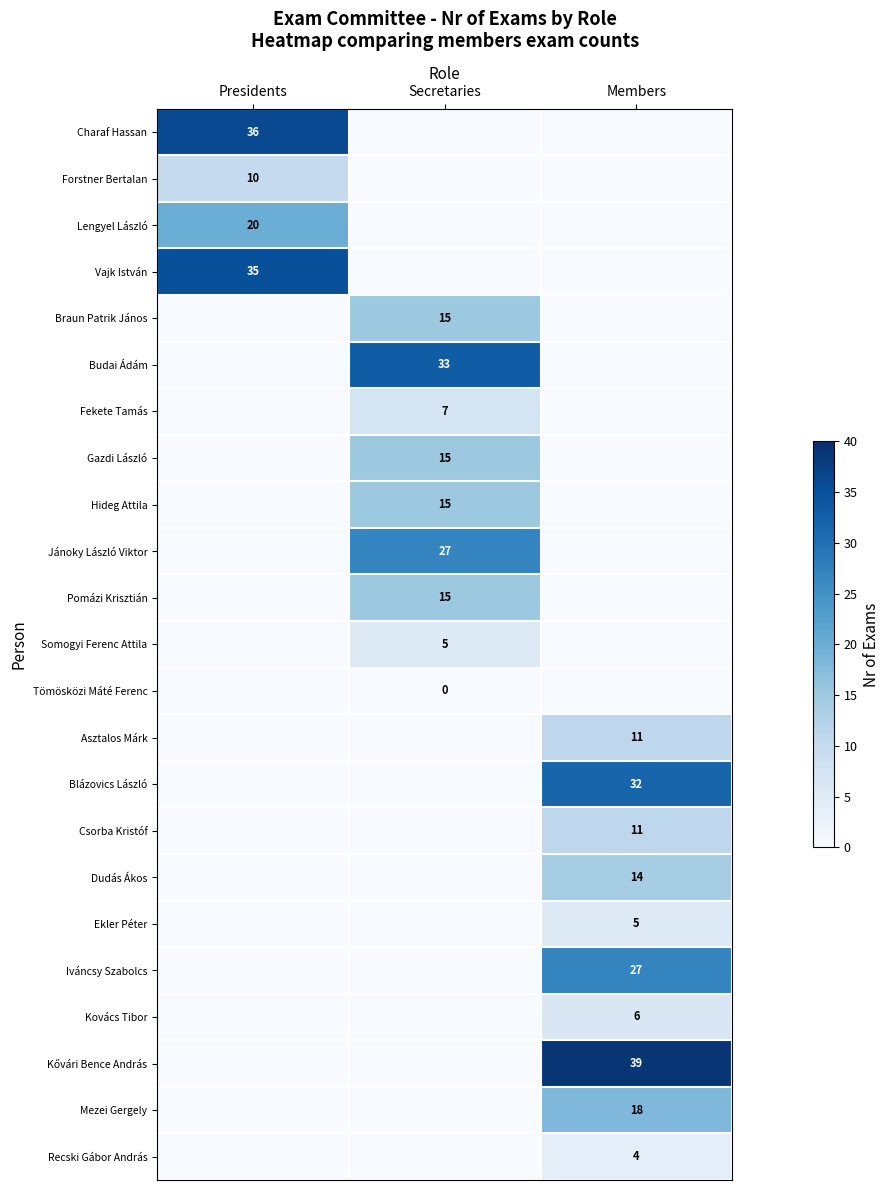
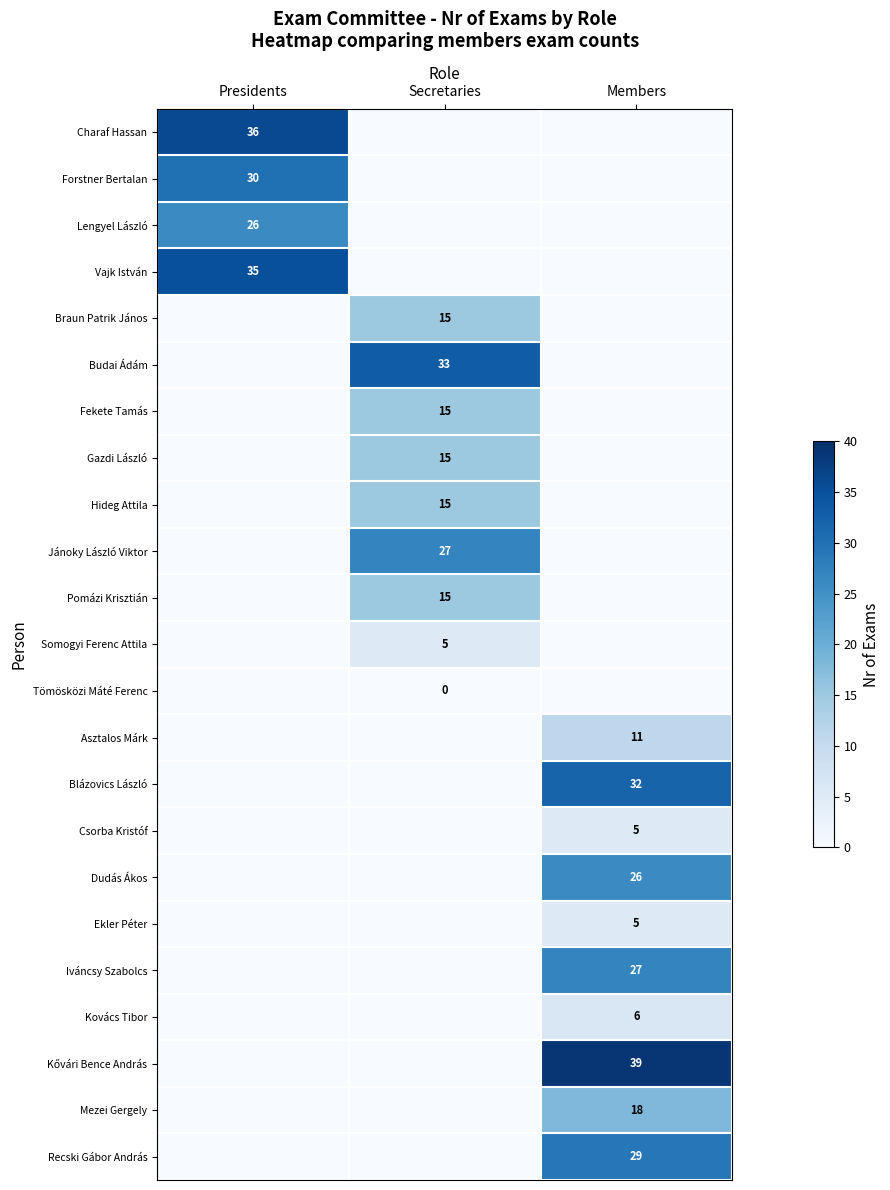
  {
    "Charaf Hassan": {
      "Presidents": 36
    },
    "Forstner Bertalan": {
-     "Presidents": 10
+     "Presidents": 30
    },
    "Lengyel László": {
-     "Presidents": 20
+     "Presidents": 26
    },
    "Vajk István": {
      "Presidents": 35
    },
    "Braun Patrik János": {
      "Secretaries": 15
    },
    "Budai Ádám": {
      "Secretaries": 33
    },
    "Fekete Tamás": {
-     "Secretaries": 7
+     "Secretaries": 15
    },
    "Gazdi László": {
      "Secretaries": 15
    },
    "Hideg Attila": {
      "Secretaries": 15
    },
    "Jánoky László Viktor": {
      "Secretaries": 27
    },
    "Pomázi Krisztián": {
      "Secretaries": 15
    },
    "Somogyi Ferenc Attila": {
      "Secretaries": 5
    },
    "Tömösközi Máté Ferenc": {
      "Secretaries": 0
    },
    "Asztalos Márk": {
      "Members": 11
    },
    "Blázovics László": {
      "Members": 32
    },
    "Csorba Kristóf": {
-     "Members": 11
+     "Members": 5
    },
    "Dudás Ákos": {
-     "Members": 14
+     "Members": 26
    },
    "Ekler Péter": {
      "Members": 5
    },
    "Iváncsy Szabolcs": {
      "Members": 27
    },
    "Kovács Tibor": {
      "Members": 6
    },
    "Kővári Bence András": {
      "Members": 39
    },
    "Mezei Gergely": {
      "Members": 18
    },
    "Recski Gábor András": {
-     "Members": 4
+     "Members": 29
    }
  }
